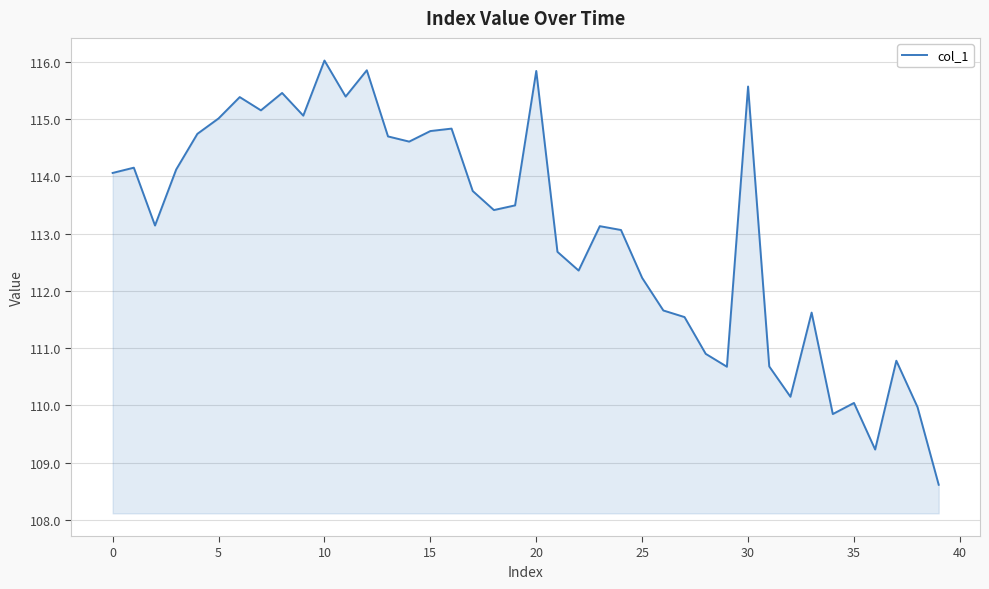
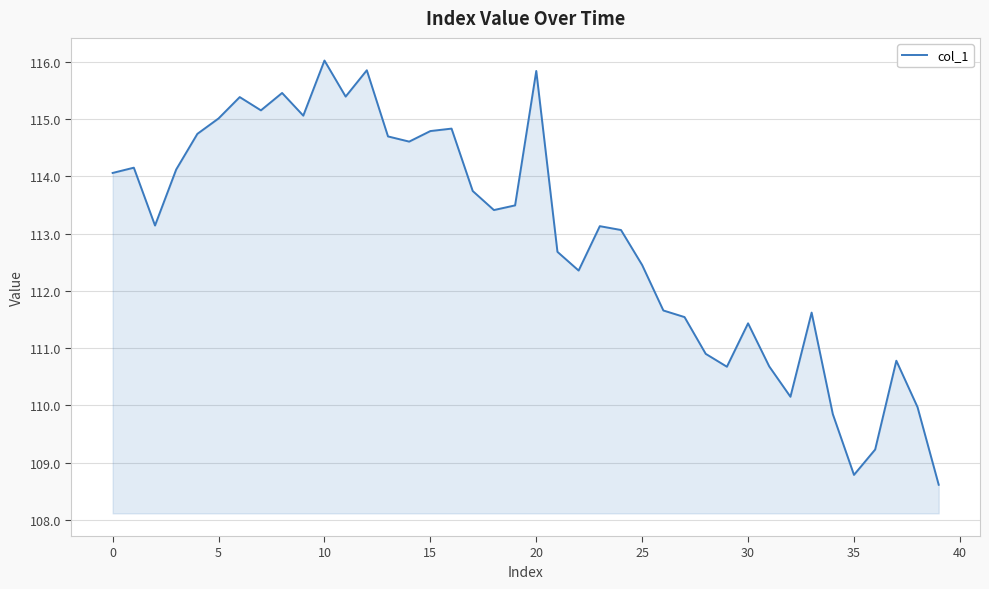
  {
    "0": 114.1,
    "5": 115.0,
    "10": 116.0,
    "15": 114.8,
    "20": 115.8,
-   "25": 112.2,
-   "30": 115.6,
-   "35": 110.0
+   "25": 112.5,
+   "30": 111.4,
+   "35": 108.8
  }
